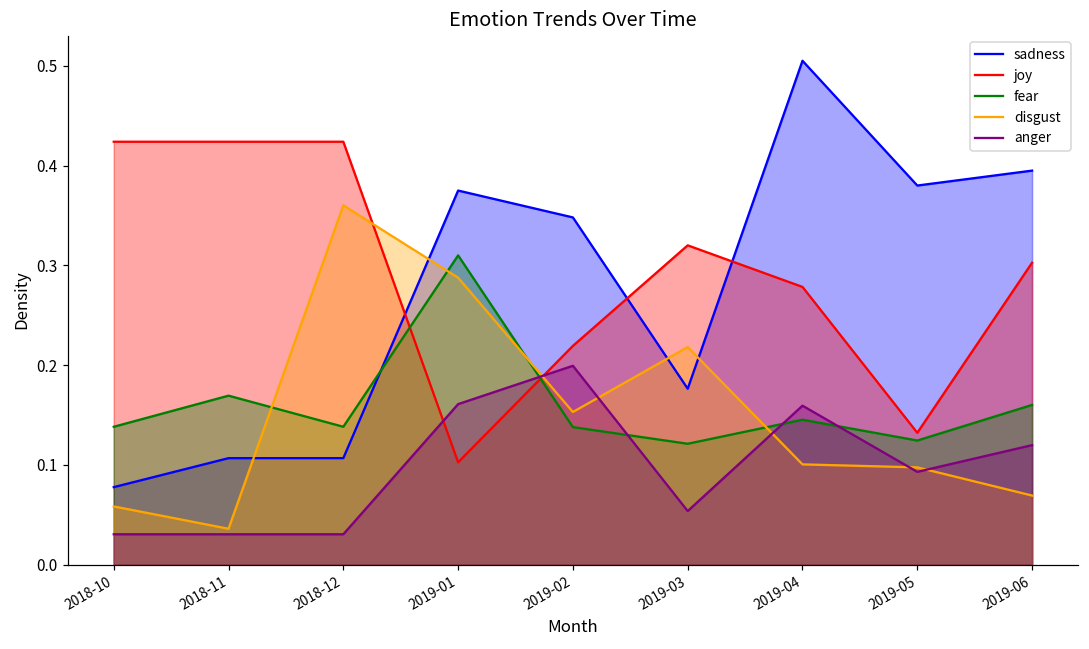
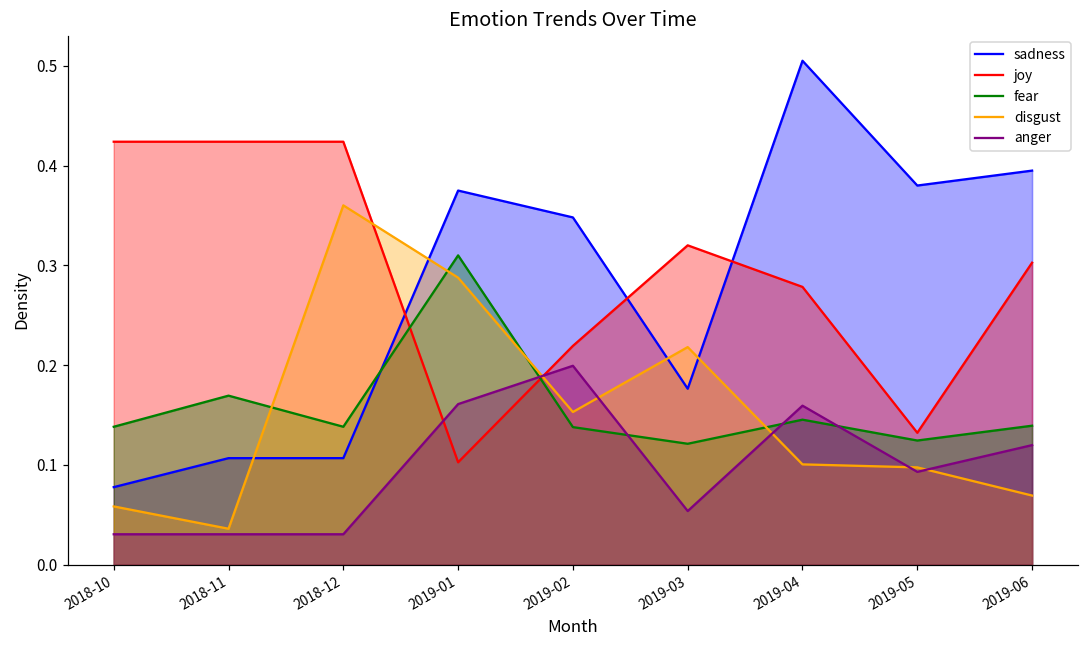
  {
    "sadness": {
      "2018-10": 0.08,
      "2018-11": 0.11,
      "2018-12": 0.11,
      "2019-01": 0.38,
      "2019-02": 0.35,
      "2019-03": 0.18,
      "2019-04": 0.51,
      "2019-05": 0.38,
      "2019-06": 0.40
    },
    "joy": {
      "2018-10": 0.42,
      "2018-11": 0.42,
      "2018-12": 0.42,
      "2019-01": 0.10,
      "2019-02": 0.22,
      "2019-03": 0.32,
      "2019-04": 0.28,
      "2019-05": 0.13,
      "2019-06": 0.30
    },
    "fear": {
      "2018-10": 0.14,
      "2018-11": 0.17,
      "2018-12": 0.14,
      "2019-01": 0.31,
      "2019-02": 0.14,
      "2019-03": 0.12,
      "2019-04": 0.15,
      "2019-05": 0.12,
-     "2019-06": 0.16
+     "2019-06": 0.14
    },
    "disgust": {
      "2018-10": 0.06,
      "2018-11": 0.04,
      "2018-12": 0.36,
      "2019-01": 0.29,
      "2019-02": 0.15,
      "2019-03": 0.22,
      "2019-04": 0.10,
      "2019-05": 0.10,
      "2019-06": 0.07
    },
    "anger": {
      "2018-10": 0.03,
      "2018-11": 0.03,
      "2018-12": 0.03,
      "2019-01": 0.16,
      "2019-02": 0.20,
      "2019-03": 0.05,
      "2019-04": 0.16,
      "2019-05": 0.09,
      "2019-06": 0.12
    }
  }
